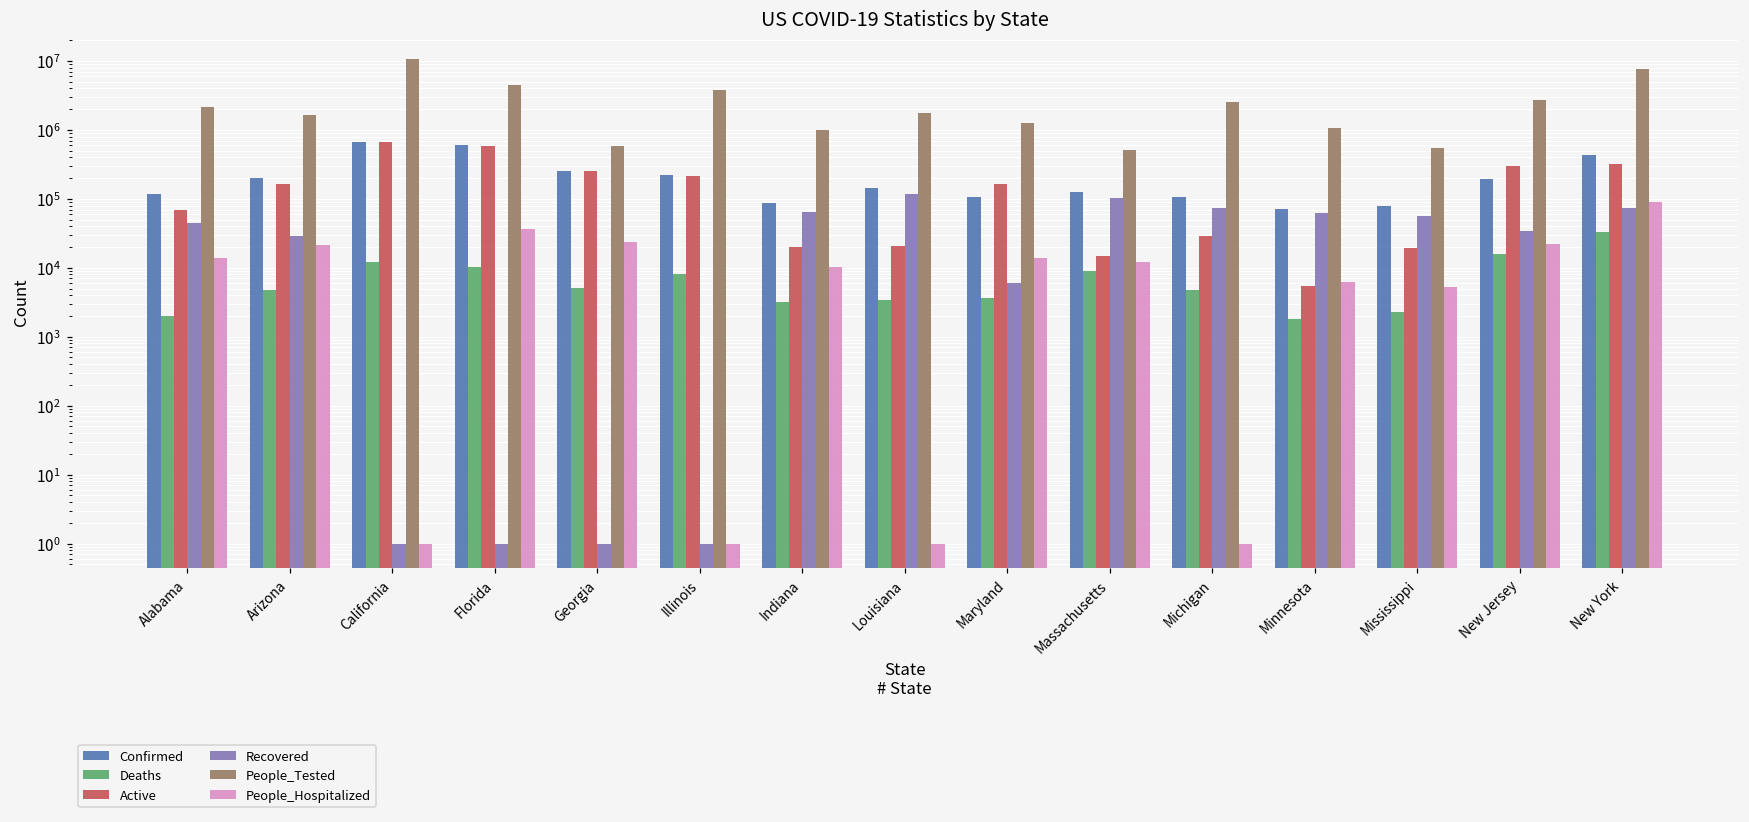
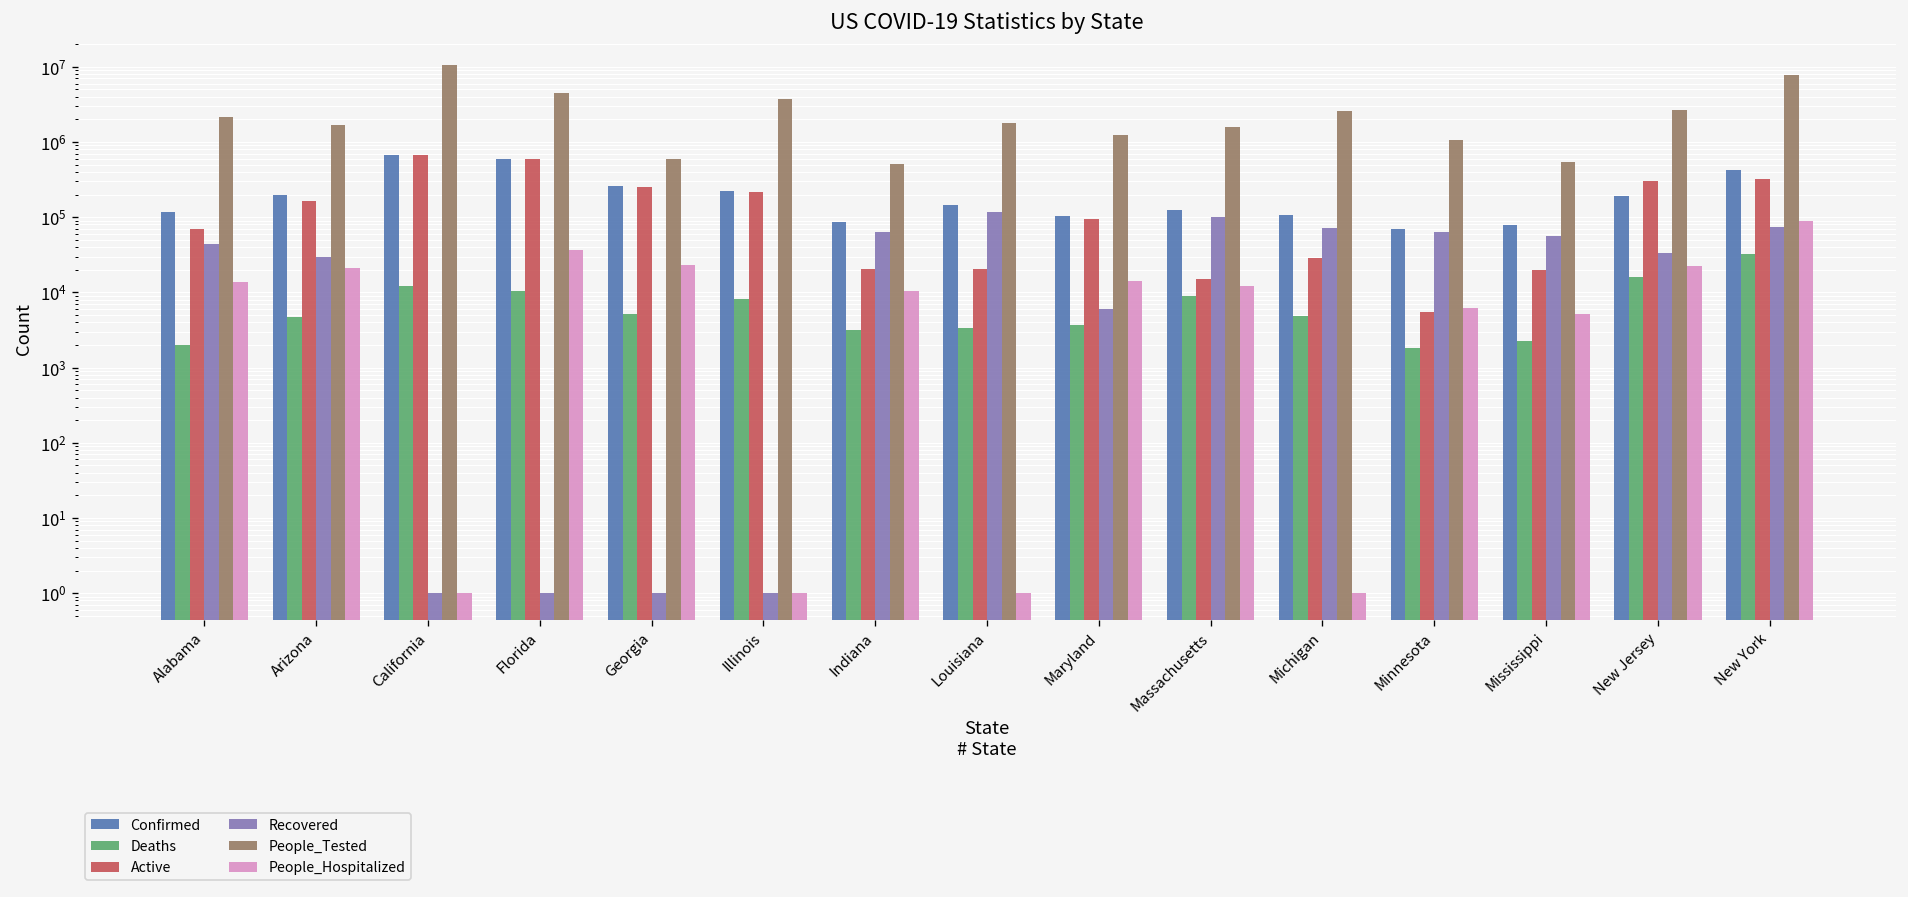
  {
    "Deaths": {
      "Alabama": 2000,
      "Arizona": 5000,
      "California": 12000,
      "Florida": 10000,
      "Georgia": 5000,
      "Illinois": 8000,
      "Indiana": 3000,
      "Louisiana": 3000,
      "Maryland": 4000,
      "Massachusetts": 9000,
      "Michigan": 5000,
      "Minnesota": 1800,
      "Mississippi": 2200,
      "New Jersey": 16000,
      "New York": 30000
    },
    "Active": {
      "Alabama": 70000,
      "Arizona": 160000,
      "California": 700000,
      "Florida": 600000,
      "Georgia": 250000,
      "Illinois": 220000,
      "Indiana": 20000,
      "Louisiana": 21000,
-     "Maryland": 160000,
+     "Maryland": 90000,
      "Massachusetts": 15000,
      "Michigan": 30000,
      "Minnesota": 5000,
      "Mississippi": 20000,
      "New Jersey": 300000,
      "New York": 300000
    },
    "People_Tested": {
      "Alabama": 2100000,
      "Arizona": 1700000,
      "California": 11000000,
      "Florida": 4000000,
      "Georgia": 600000,
      "Illinois": 4000000,
-     "Indiana": 1000000,
+     "Indiana": 500000,
      "Louisiana": 1800000,
      "Maryland": 1200000,
-     "Massachusetts": 500000,
+     "Massachusetts": 1600000,
      "Michigan": 2600000,
      "Minnesota": 1100000,
      "Mississippi": 500000,
      "New Jersey": 2700000,
      "New York": 8000000
    },
    "People_Hospitalized": {
      "Alabama": 14000,
      "Arizona": 21000,
      "California": 1,
      "Florida": 40000,
      "Georgia": 23000,
      "Illinois": 1,
      "Indiana": 10000,
      "Louisiana": 1,
      "Maryland": 14000,
      "Massachusetts": 12000,
      "Michigan": 1,
      "Minnesota": 6000,
      "Mississippi": 5000,
      "New Jersey": 22000,
      "New York": 90000
    }
  }
